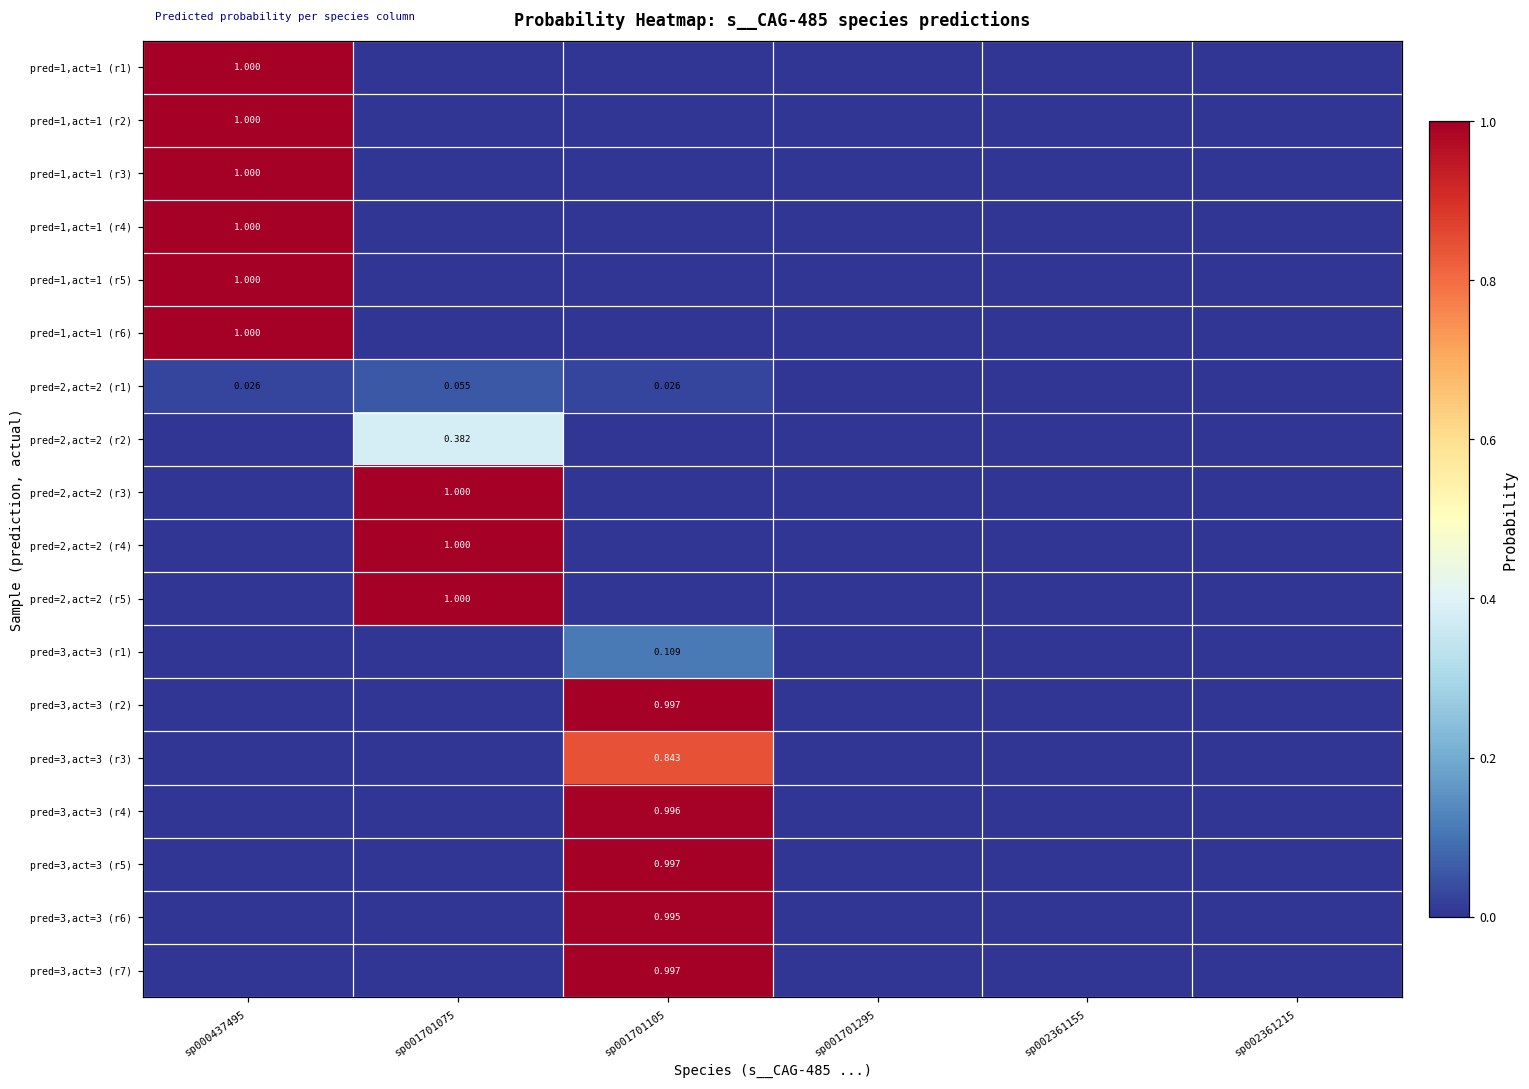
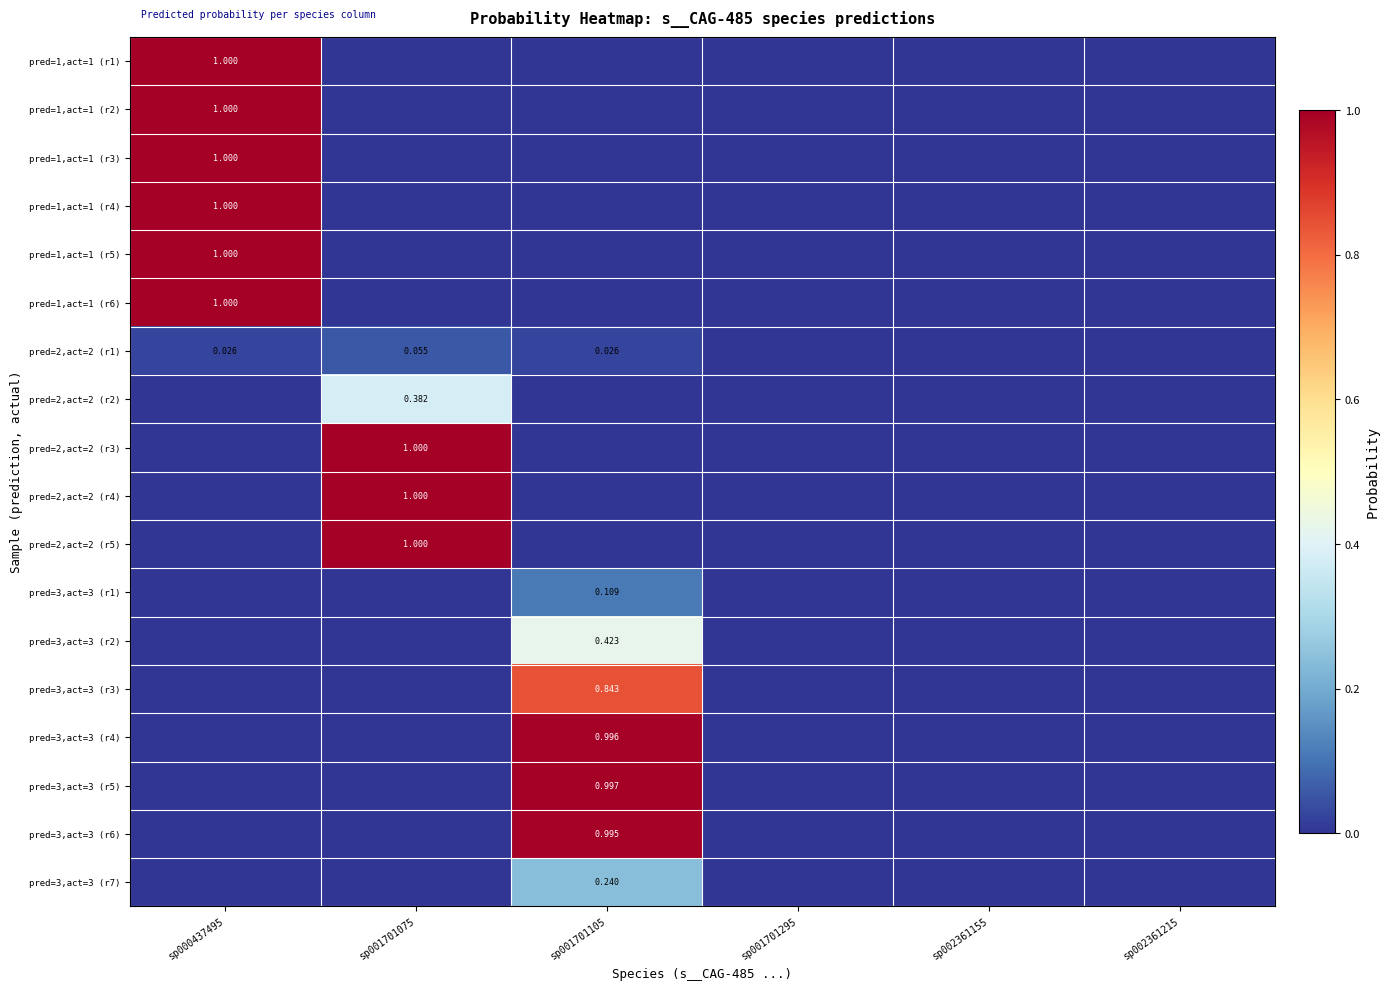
  {
    "pred=1,act=1 (r1)": {
      "sp000437495": 1.000
    },
    "pred=1,act=1 (r2)": {
      "sp000437495": 1.000
    },
    "pred=1,act=1 (r3)": {
      "sp000437495": 1.000
    },
    "pred=1,act=1 (r4)": {
      "sp000437495": 1.000
    },
    "pred=1,act=1 (r5)": {
      "sp000437495": 1.000
    },
    "pred=1,act=1 (r6)": {
      "sp000437495": 1.000
    },
    "pred=2,act=2 (r1)": {
      "sp000437495": 0.026,
      "sp001701075": 0.055,
      "sp001701105": 0.026
    },
    "pred=2,act=2 (r2)": {
      "sp001701075": 0.382
    },
    "pred=2,act=2 (r3)": {
      "sp001701075": 1.000
    },
    "pred=2,act=2 (r4)": {
      "sp001701075": 1.000
    },
    "pred=2,act=2 (r5)": {
      "sp001701075": 1.000
    },
    "pred=3,act=3 (r1)": {
      "sp001701105": 0.109
    },
    "pred=3,act=3 (r2)": {
-     "sp001701105": 0.997
+     "sp001701105": 0.423
    },
    "pred=3,act=3 (r3)": {
      "sp001701105": 0.843
    },
    "pred=3,act=3 (r4)": {
      "sp001701105": 0.996
    },
    "pred=3,act=3 (r5)": {
      "sp001701105": 0.997
    },
    "pred=3,act=3 (r6)": {
      "sp001701105": 0.995
    },
    "pred=3,act=3 (r7)": {
-     "sp001701105": 0.997
+     "sp001701105": 0.240
    }
  }
